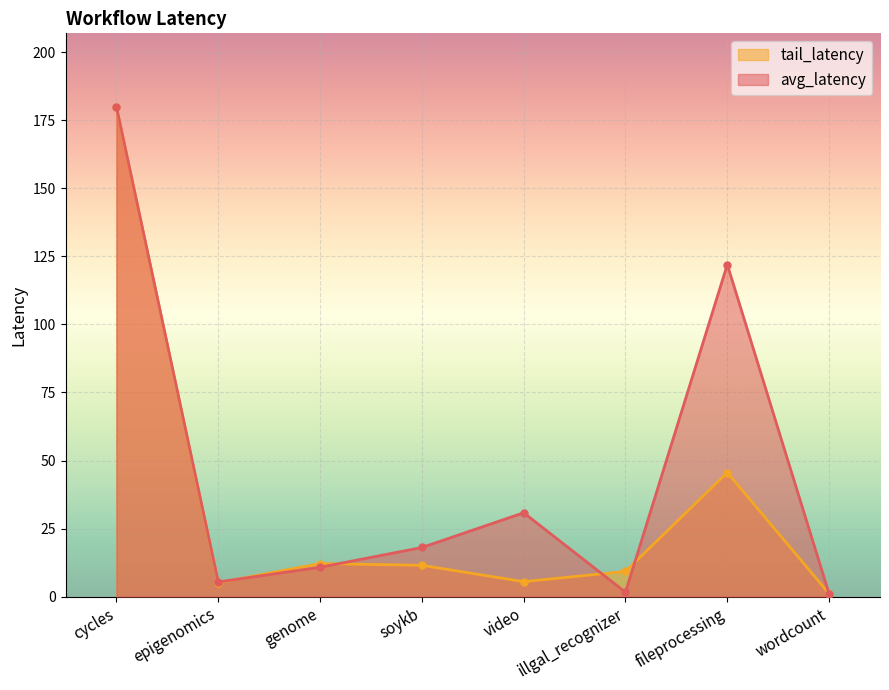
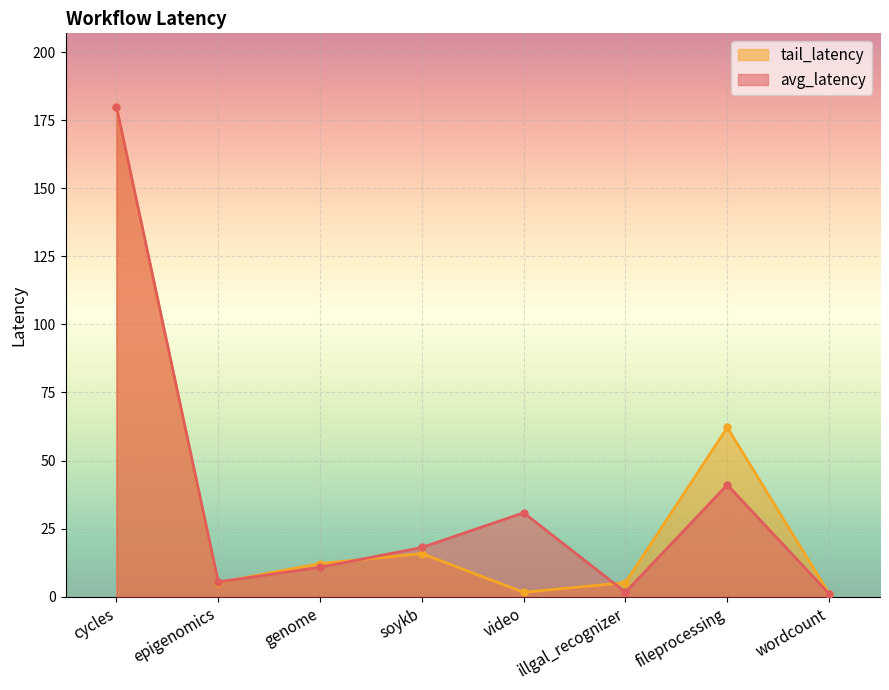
  {
    "tail_latency": {
      "genome": 12,
-     "soykb": 11,
-     "video": 5,
-     "illgal_recognizer": 9,
-     "fileprocessing": 46
+     "soykb": 16,
+     "video": 2,
+     "illgal_recognizer": 5,
+     "fileprocessing": 62
    },
    "avg_latency": {
      "genome": 11,
      "soykb": 18,
      "video": 31,
      "illgal_recognizer": 2,
-     "fileprocessing": 122
+     "fileprocessing": 41
    }
  }
